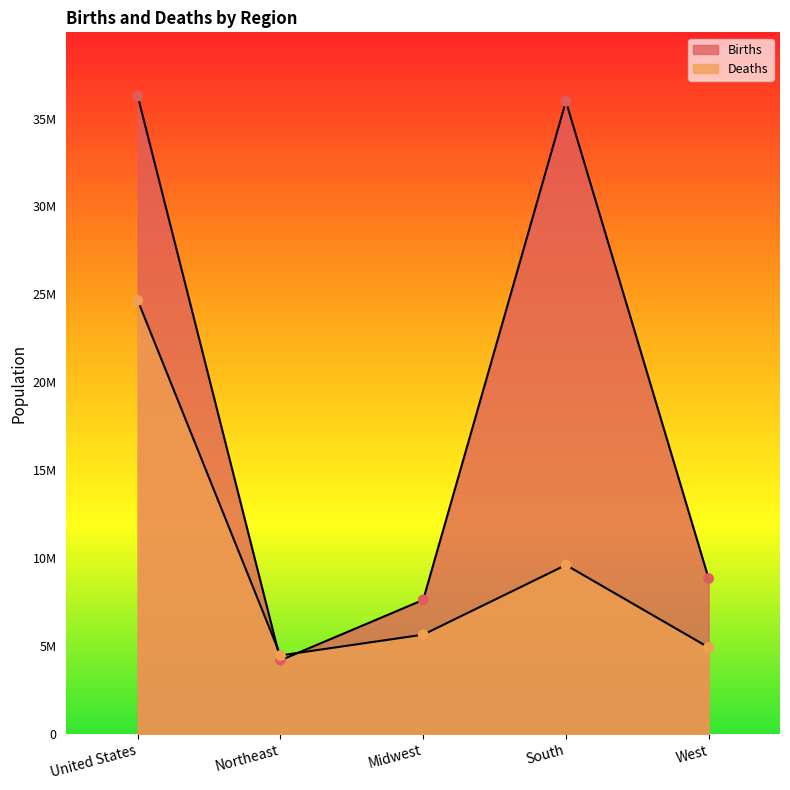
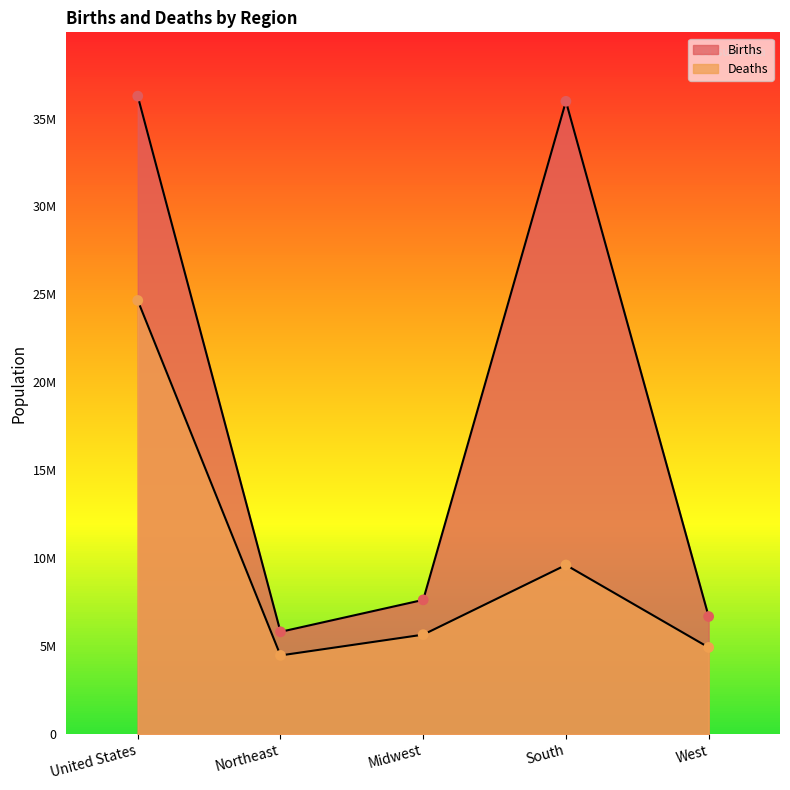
  {
    "Births": {
      "United States": 36300000,
-     "Northeast": 4200000,
+     "Northeast": 5800000,
      "Midwest": 7600000,
      "South": 36000000,
-     "West": 8800000
+     "West": 6700000
    }
  }
